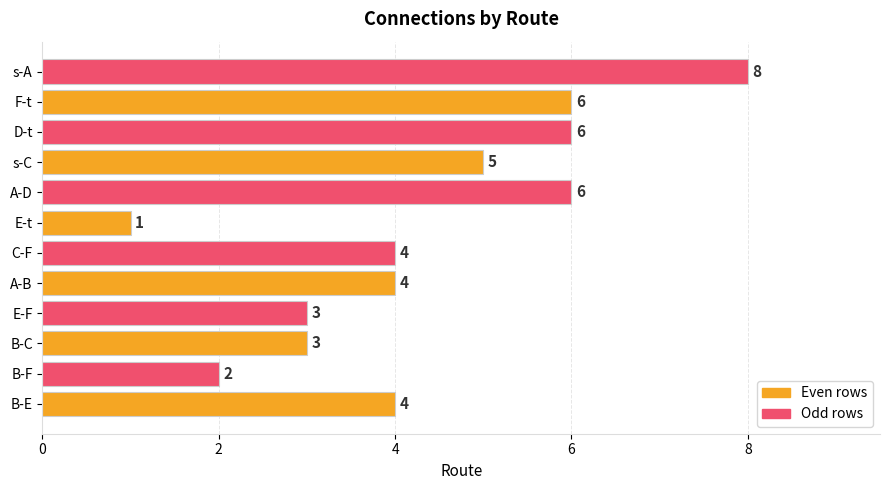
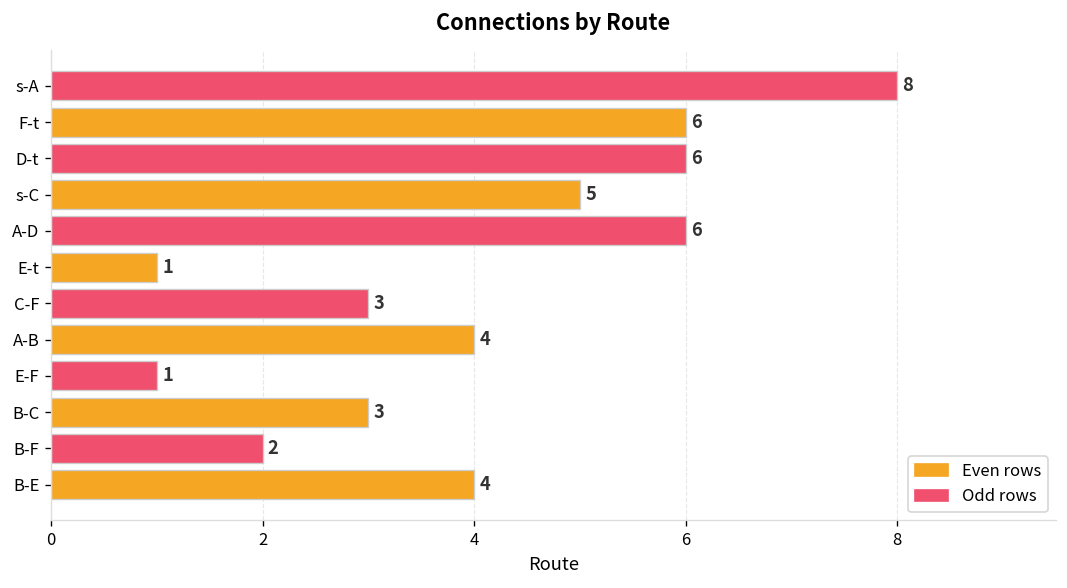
  {
    "s-A": 8,
    "F-t": 6,
    "D-t": 6,
    "s-C": 5,
    "A-D": 6,
    "E-t": 1,
-   "C-F": 4,
+   "C-F": 3,
    "A-B": 4,
-   "E-F": 3,
+   "E-F": 1,
    "B-C": 3,
    "B-F": 2,
    "B-E": 4
  }
